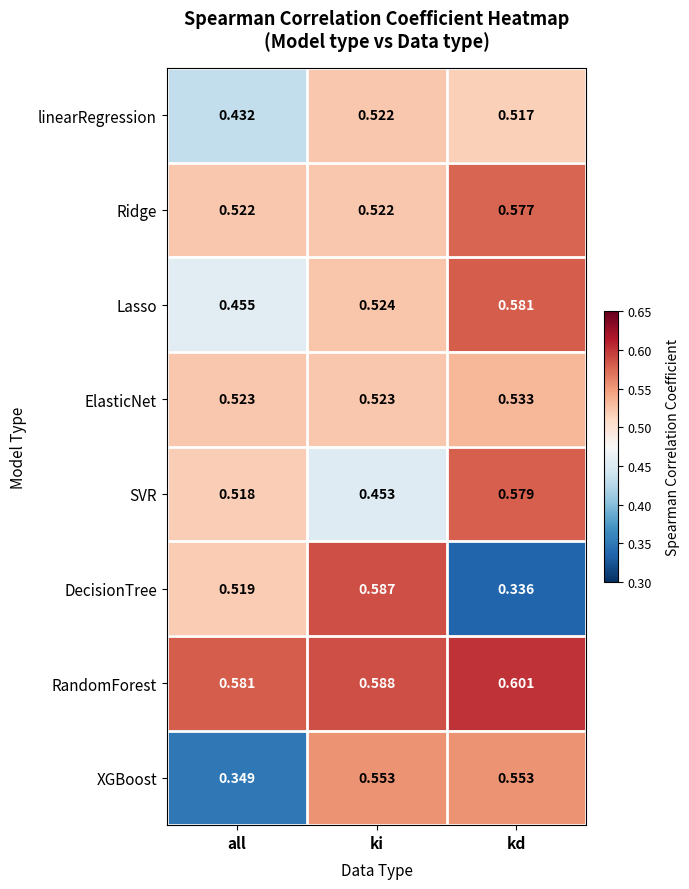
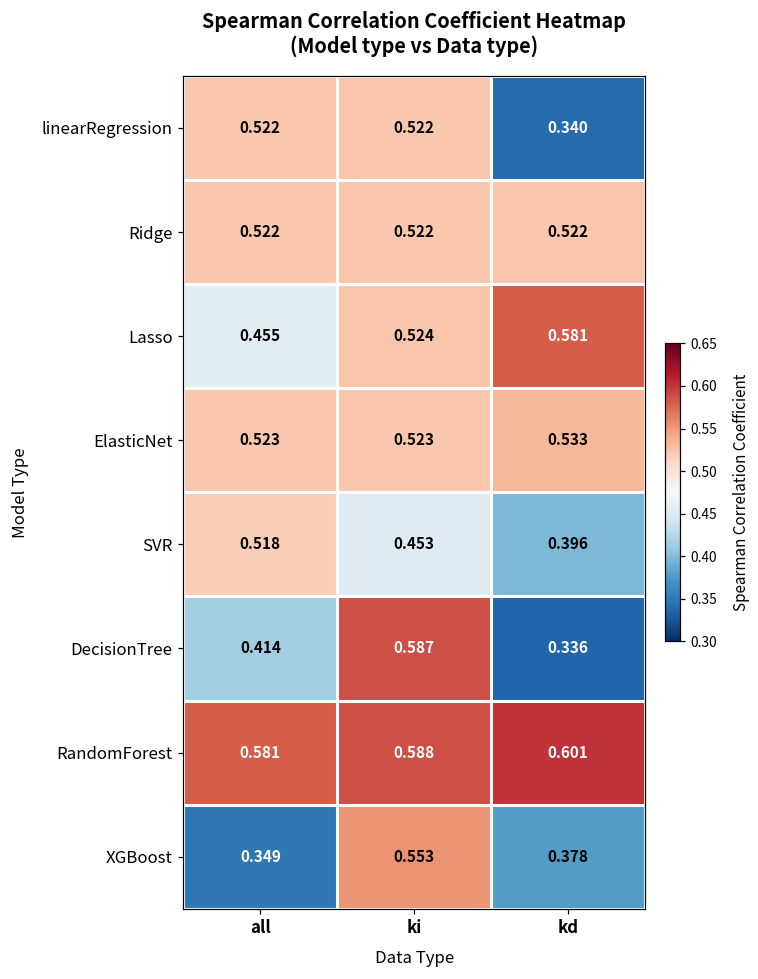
  {
    "linearRegression": {
-     "all": 0.432,
+     "all": 0.522,
      "ki": 0.522,
-     "kd": 0.517
+     "kd": 0.340
    },
    "Ridge": {
      "all": 0.522,
      "ki": 0.522,
-     "kd": 0.577
+     "kd": 0.522
    },
    "Lasso": {
      "all": 0.455,
      "ki": 0.524,
      "kd": 0.581
    },
    "ElasticNet": {
      "all": 0.523,
      "ki": 0.523,
      "kd": 0.533
    },
    "SVR": {
      "all": 0.518,
      "ki": 0.453,
-     "kd": 0.579
+     "kd": 0.396
    },
    "DecisionTree": {
-     "all": 0.519,
+     "all": 0.414,
      "ki": 0.587,
      "kd": 0.336
    },
    "RandomForest": {
      "all": 0.581,
      "ki": 0.588,
      "kd": 0.601
    },
    "XGBoost": {
      "all": 0.349,
      "ki": 0.553,
-     "kd": 0.553
+     "kd": 0.378
    }
  }
